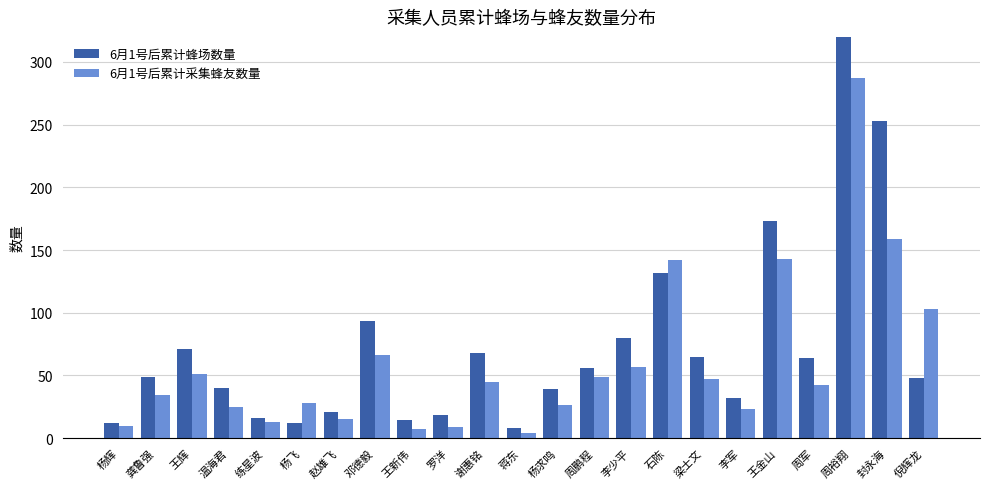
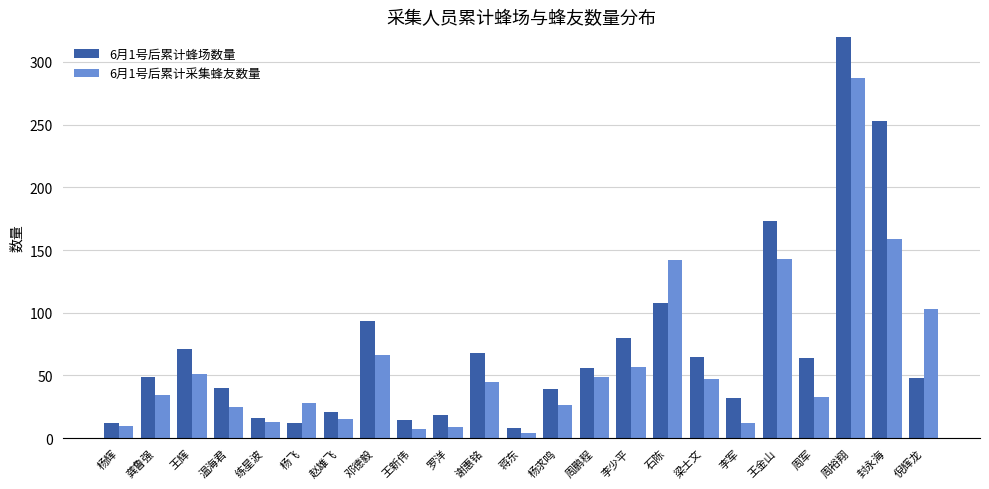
  {
    "6月1号后累计蜂场数量": {
      "杨辉": 12,
      "龚鲁强": 49,
      "王辉": 71,
      "温海君": 40,
      "练星波": 16,
      "杨飞": 12,
      "赵雄飞": 21,
      "邓德毅": 93,
      "王新伟": 14,
      "罗洋": 18,
      "谢惠铭": 68,
      "蒋东": 8,
      "杨求鸣": 39,
      "周鹏程": 56,
      "李少平": 80,
-     "石陈": 132,
+     "石陈": 108,
      "梁士文": 65,
      "李军": 32,
      "王金山": 173,
      "周军": 64,
      "封永海": 253,
      "倪辉龙": 48
    },
    "6月1号后累计采集蜂友数量": {
      "杨辉": 10,
      "龚鲁强": 34,
      "王辉": 51,
      "温海君": 25,
      "练星波": 13,
      "杨飞": 28,
      "赵雄飞": 15,
      "邓德毅": 66,
      "王新伟": 7,
      "罗洋": 9,
      "谢惠铭": 45,
      "蒋东": 4,
      "杨求鸣": 26,
      "周鹏程": 49,
      "李少平": 57,
      "石陈": 142,
      "梁士文": 47,
-     "李军": 23,
+     "李军": 12,
      "王金山": 143,
-     "周军": 42,
+     "周军": 33,
      "周裕翔": 287,
      "封永海": 159,
      "倪辉龙": 103
    }
  }
